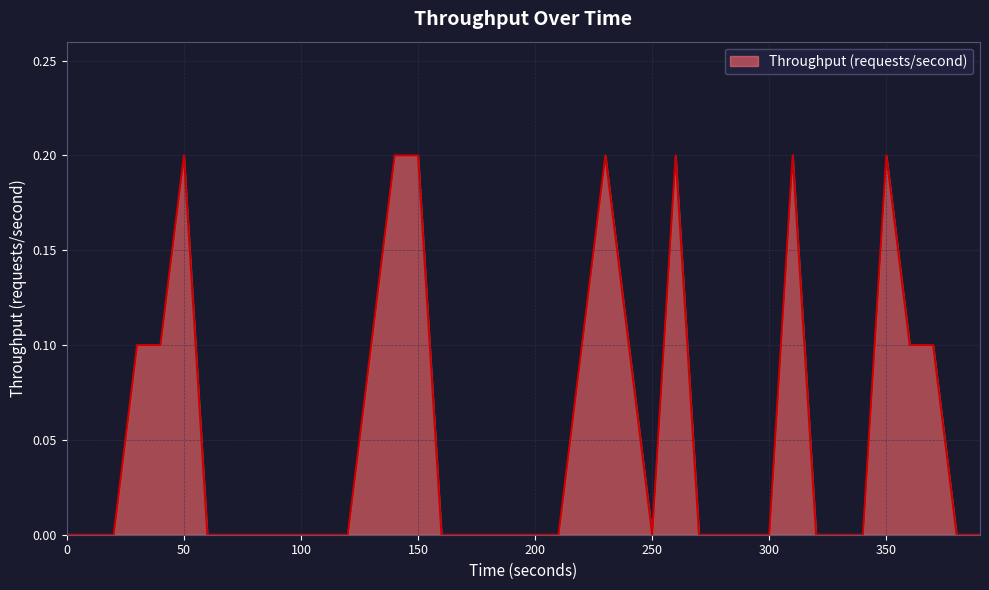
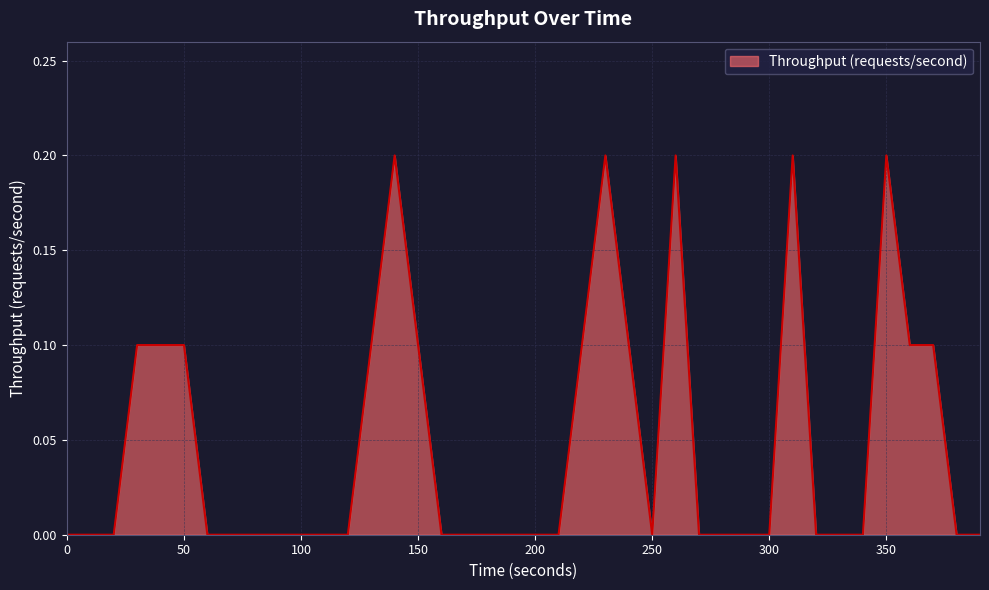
  {
    "0": 0.0,
-   "50": 0.2,
+   "50": 0.1,
    "100": 0.0,
-   "150": 0.2,
+   "150": 0.1,
    "200": 0.0,
    "250": 0.0,
    "300": 0.0,
    "350": 0.2
  }
